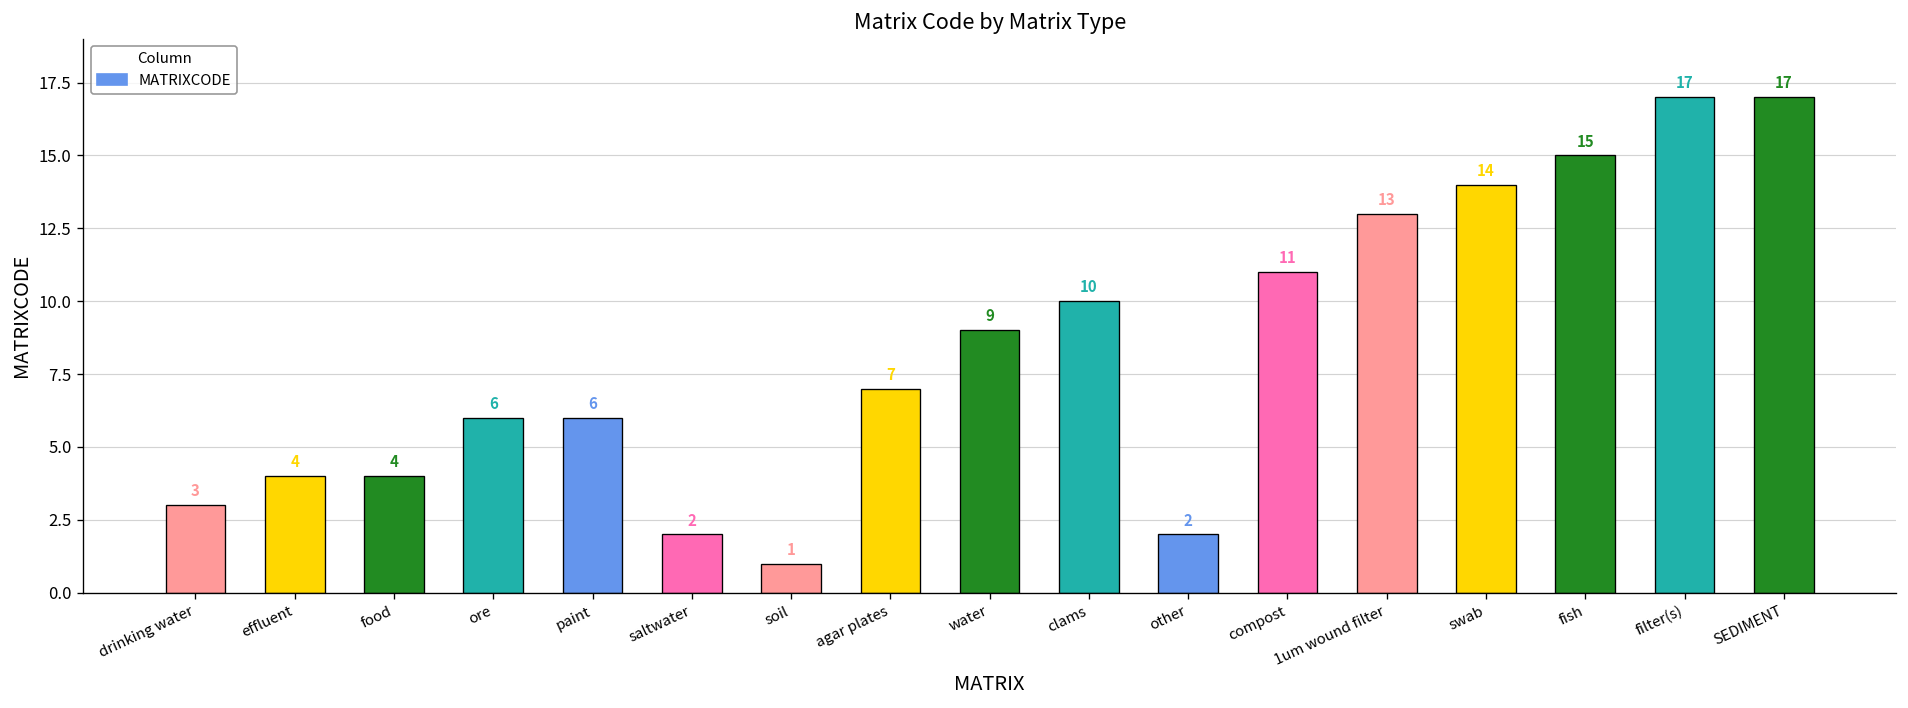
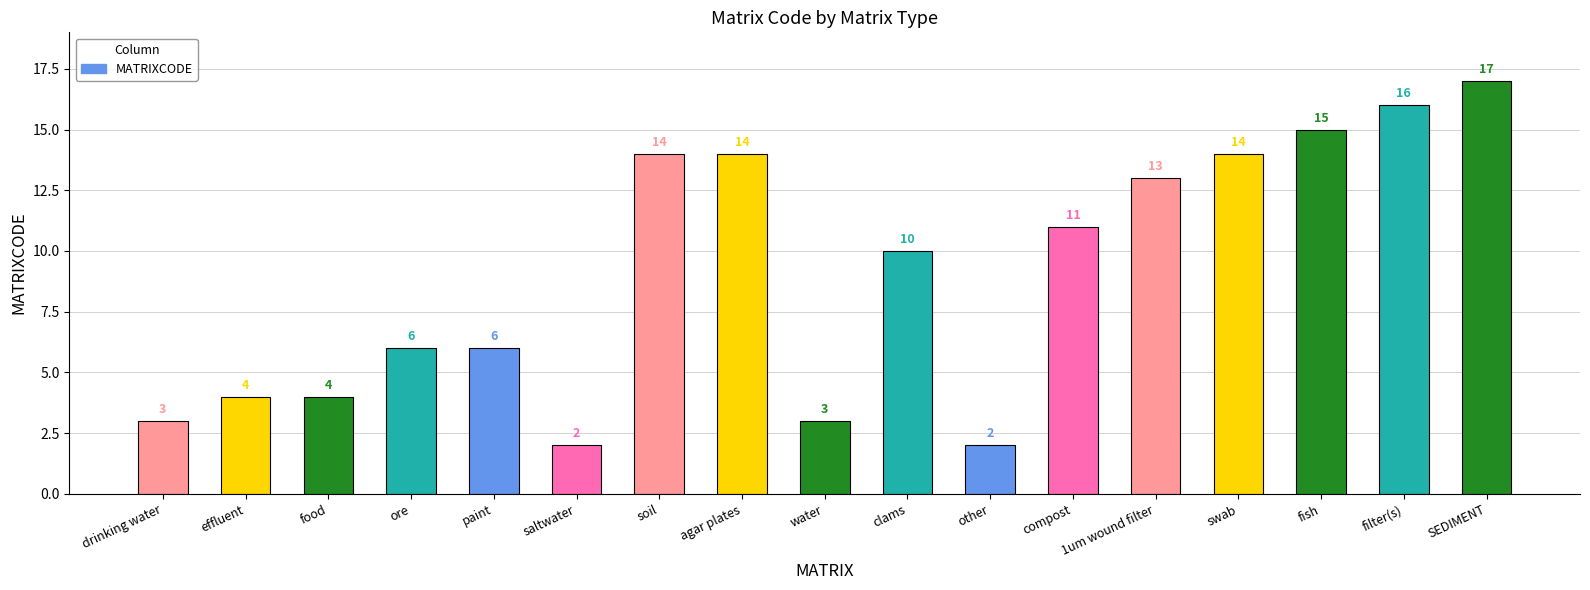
  {
    "drinking water": 3,
    "effluent": 4,
    "food": 4,
    "ore": 6,
    "paint": 6,
    "saltwater": 2,
-   "soil": 1,
-   "agar plates": 7,
-   "water": 9,
+   "soil": 14,
+   "agar plates": 14,
+   "water": 3,
    "clams": 10,
    "other": 2,
    "compost": 11,
    "1um wound filter": 13,
    "swab": 14,
    "fish": 15,
-   "filter(s)": 17,
+   "filter(s)": 16,
    "SEDIMENT": 17
  }
